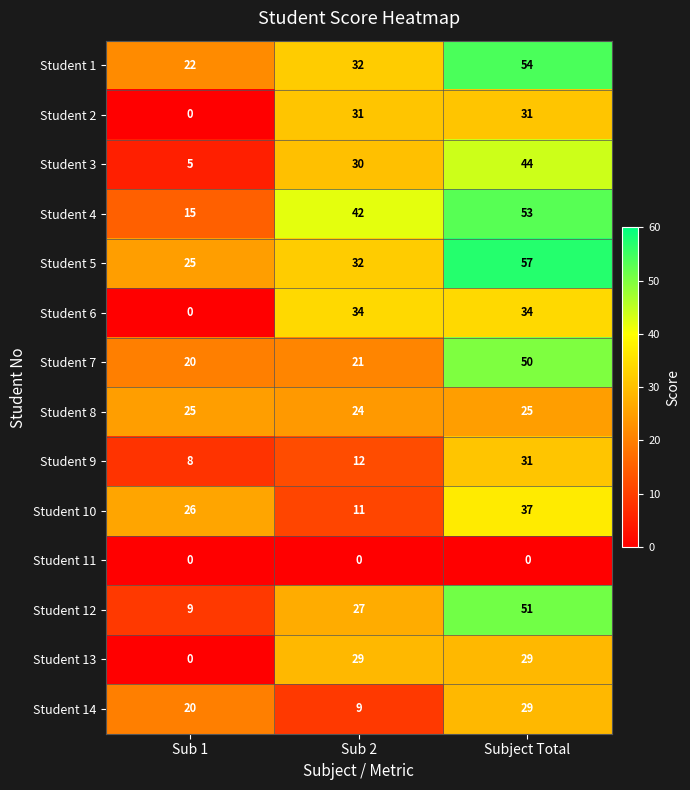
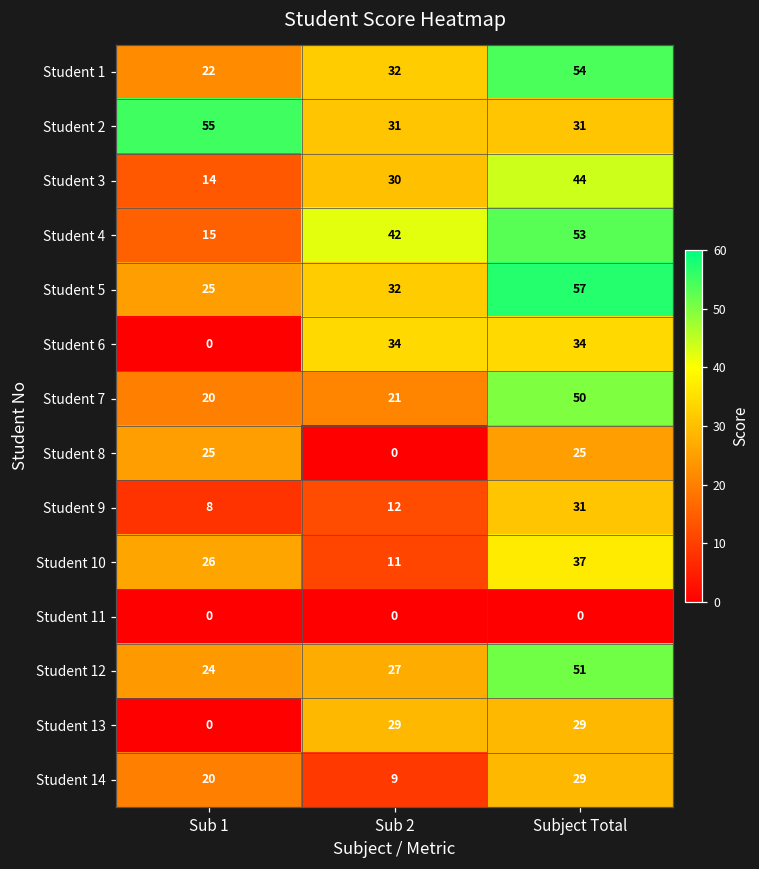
  {
    "Student 1": {
      "Sub 1": 22,
      "Sub 2": 32,
      "Subject Total": 54
    },
    "Student 2": {
-     "Sub 1": 0,
+     "Sub 1": 55,
      "Sub 2": 31,
      "Subject Total": 31
    },
    "Student 3": {
-     "Sub 1": 5,
+     "Sub 1": 14,
      "Sub 2": 30,
      "Subject Total": 44
    },
    "Student 4": {
      "Sub 1": 15,
      "Sub 2": 42,
      "Subject Total": 53
    },
    "Student 5": {
      "Sub 1": 25,
      "Sub 2": 32,
      "Subject Total": 57
    },
    "Student 6": {
      "Sub 1": 0,
      "Sub 2": 34,
      "Subject Total": 34
    },
    "Student 7": {
      "Sub 1": 20,
      "Sub 2": 21,
      "Subject Total": 50
    },
    "Student 8": {
      "Sub 1": 25,
-     "Sub 2": 24,
+     "Sub 2": 0,
      "Subject Total": 25
    },
    "Student 9": {
      "Sub 1": 8,
      "Sub 2": 12,
      "Subject Total": 31
    },
    "Student 10": {
      "Sub 1": 26,
      "Sub 2": 11,
      "Subject Total": 37
    },
    "Student 11": {
      "Sub 1": 0,
      "Sub 2": 0,
      "Subject Total": 0
    },
    "Student 12": {
-     "Sub 1": 9,
+     "Sub 1": 24,
      "Sub 2": 27,
      "Subject Total": 51
    },
    "Student 13": {
      "Sub 1": 0,
      "Sub 2": 29,
      "Subject Total": 29
    },
    "Student 14": {
      "Sub 1": 20,
      "Sub 2": 9,
      "Subject Total": 29
    }
  }
